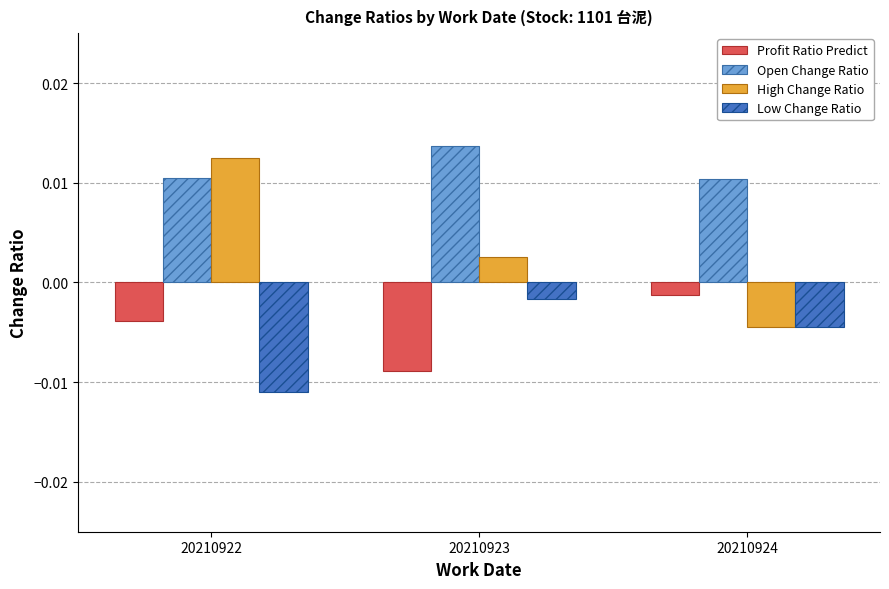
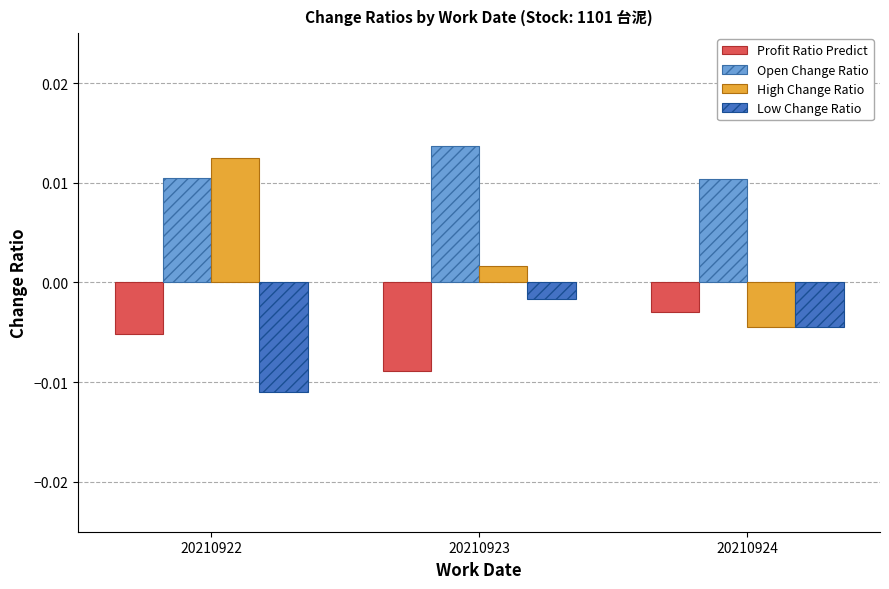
  {
    "Profit Ratio Predict": {
-     "20210922": -0.004,
+     "20210922": -0.005,
      "20210923": -0.009,
-     "20210924": -0.001
+     "20210924": -0.003
    },
    "Open Change Ratio": {
      "20210922": 0.011,
      "20210923": 0.014,
      "20210924": 0.010
    },
    "High Change Ratio": {
      "20210922": 0.013,
-     "20210923": 0.003,
+     "20210923": 0.002,
      "20210924": -0.004
    },
    "Low Change Ratio": {
      "20210922": -0.011,
      "20210923": -0.002,
      "20210924": -0.005
    }
  }
